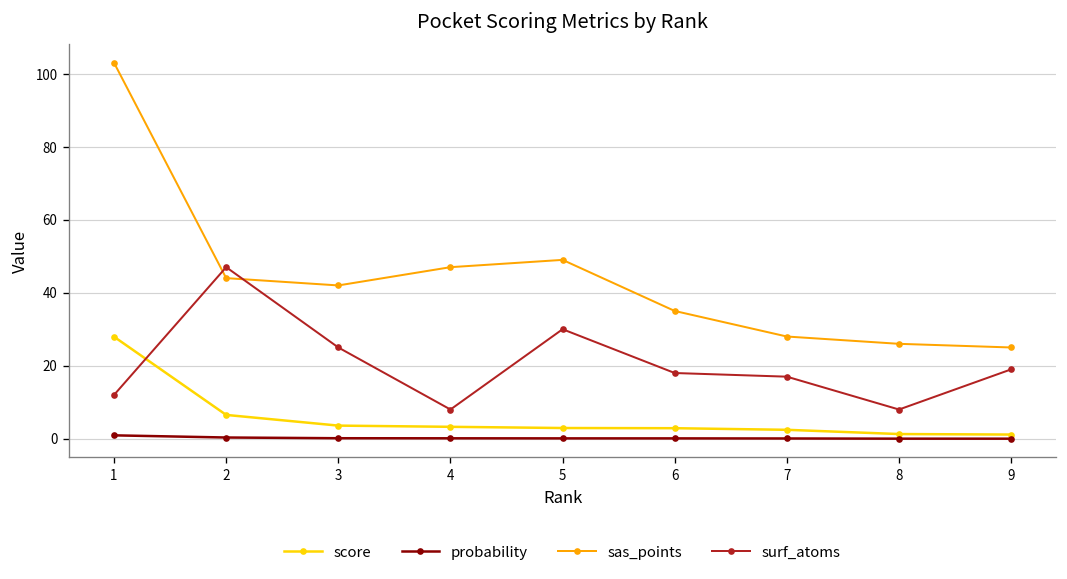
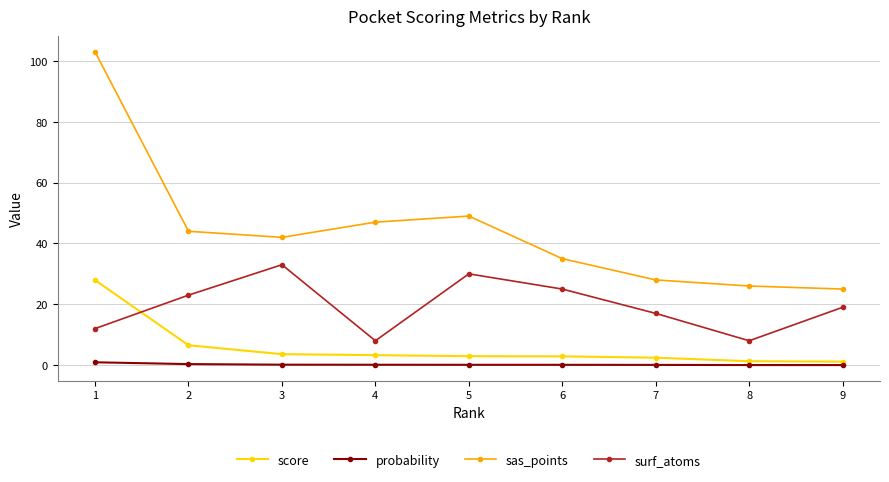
  {
    "probability": {
      "1": 1,
      "2": 0,
      "3": 0,
      "4": 0,
      "5": 0,
      "6": 0,
      "7": 0,
      "8": 0,
      "9": 0
    },
    "surf_atoms": {
      "1": 12,
-     "2": 47,
-     "3": 25,
+     "2": 23,
+     "3": 33,
      "4": 8,
      "5": 30,
-     "6": 18,
+     "6": 25,
      "7": 17,
      "8": 8,
      "9": 19
    }
  }
